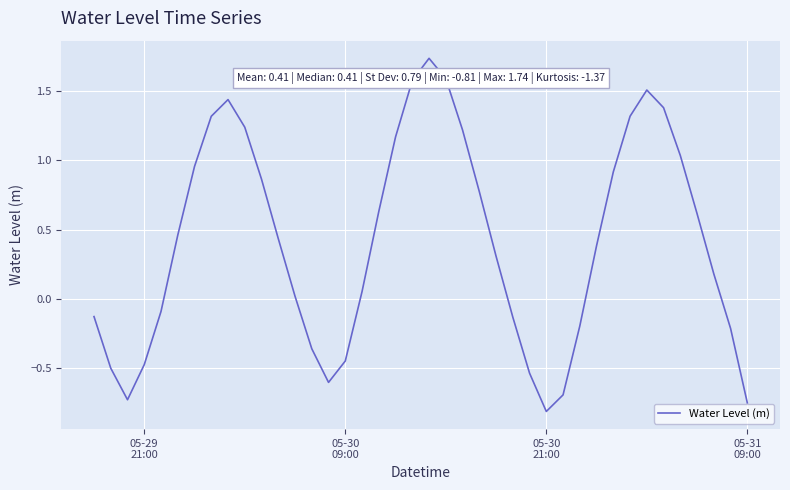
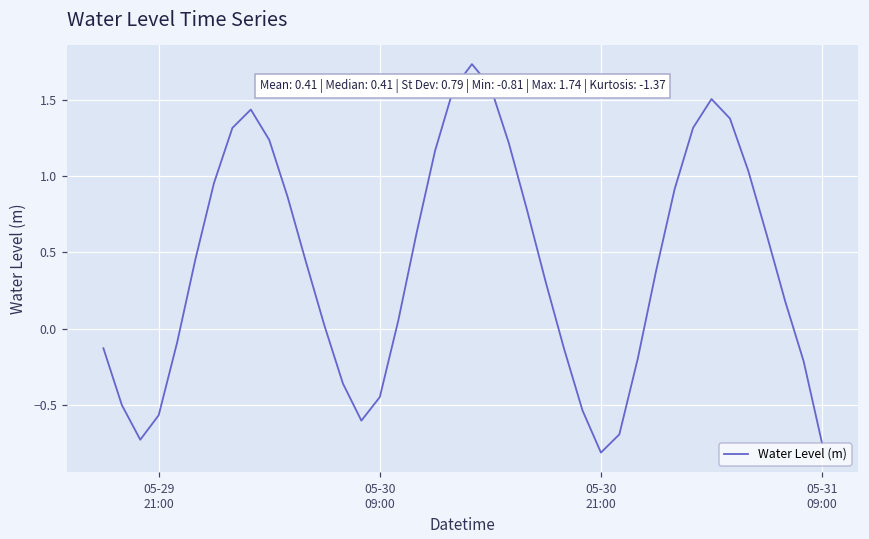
  {
-   "05-29 21:00": -0.48,
+   "05-29 21:00": -0.57,
    "05-30 09:00": -0.45,
    "05-30 21:00": -0.81,
    "05-31 09:00": -0.75
  }
